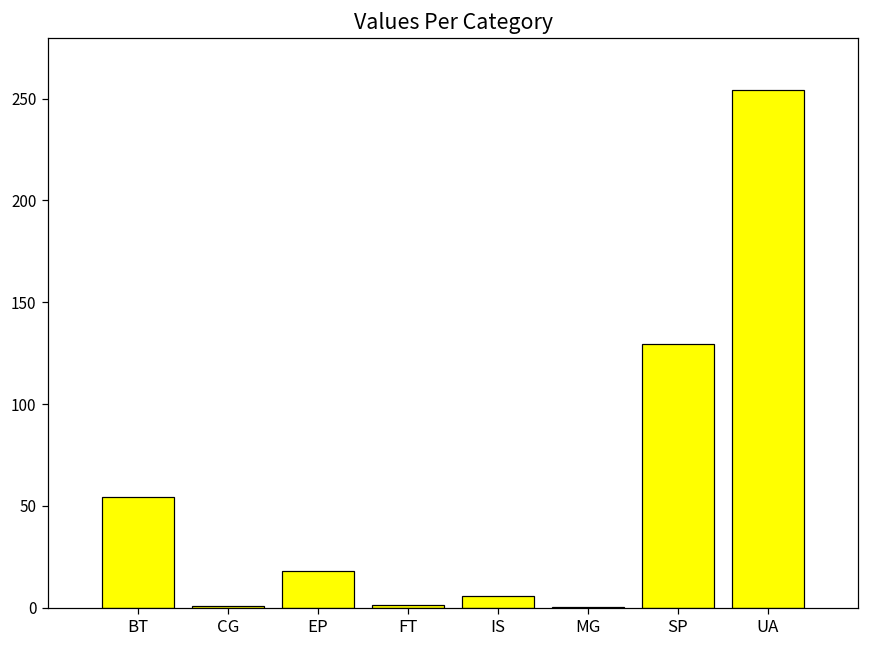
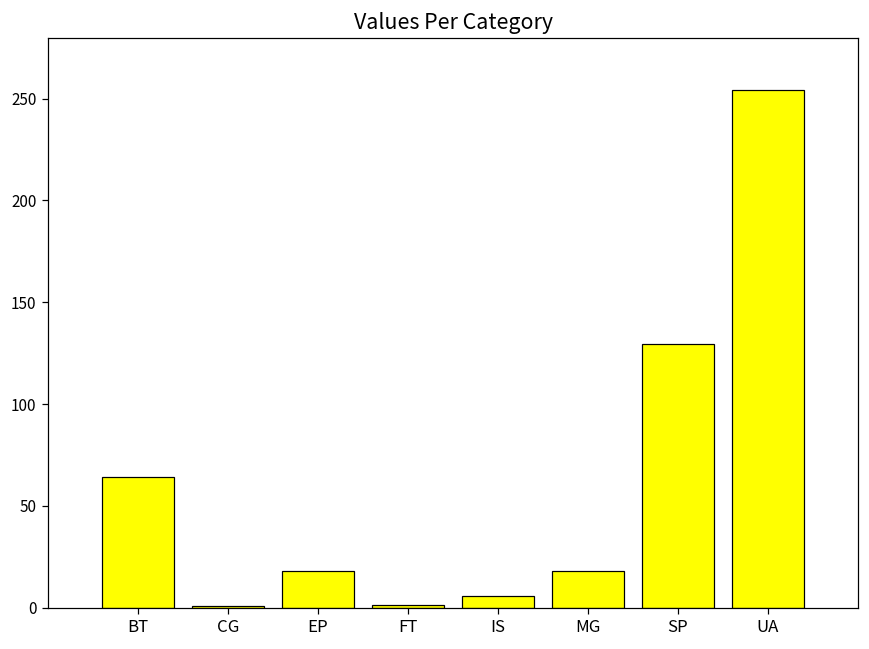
  {
-   "BT": 55,
+   "BT": 64,
    "EP": 18,
    "FT": 2,
    "IS": 6,
-   "MG": 0,
+   "MG": 18,
    "SP": 130,
    "UA": 254
  }
